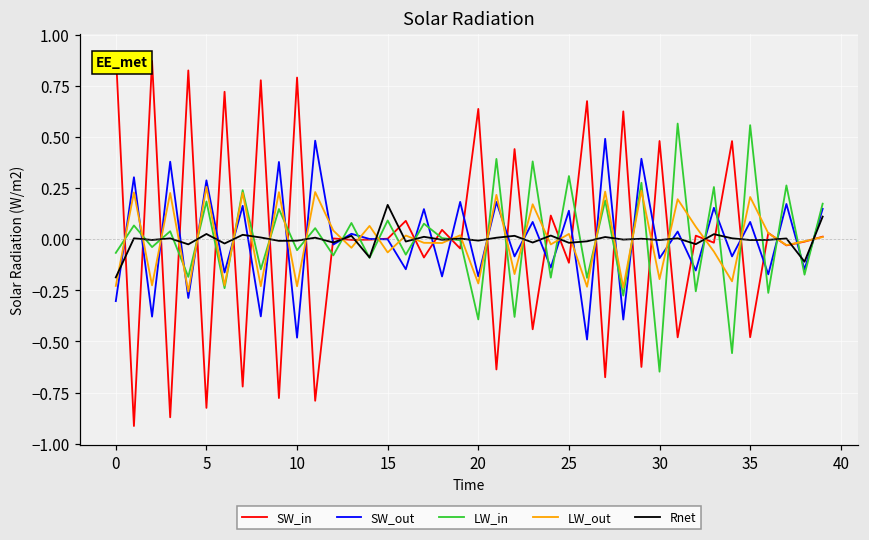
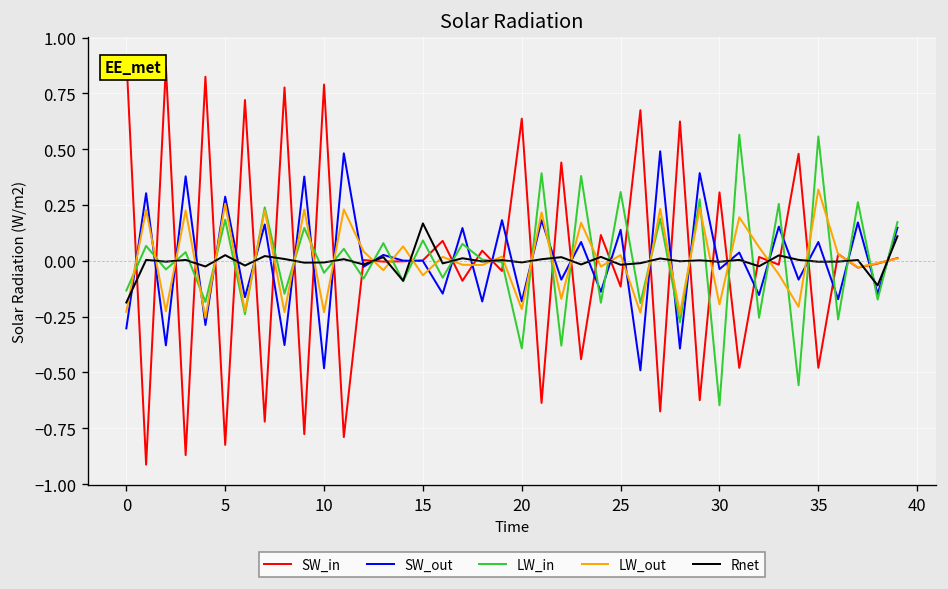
  {
    "SW_in": {
      "5": -0.82,
      "10": 0.79,
      "20": 0.64,
      "25": -0.12,
-     "30": 0.48,
+     "30": 0.31,
      "35": -0.48
    },
    "SW_out": {
      "0": -0.30,
      "5": 0.29,
      "10": -0.48,
      "20": -0.18,
      "25": 0.14,
-     "30": -0.09,
+     "30": -0.04,
      "35": 0.08
    },
    "LW_in": {
-     "0": -0.07,
+     "0": -0.13,
      "5": 0.18,
      "10": -0.05,
      "15": 0.09,
      "20": -0.39,
      "25": 0.31,
      "30": -0.65,
      "35": 0.56
    },
    "LW_out": {
      "0": -0.23,
      "5": 0.26,
      "10": -0.23,
      "15": -0.06,
      "20": -0.22,
      "25": 0.03,
      "30": -0.20,
-     "35": 0.21
+     "35": 0.32
    },
    "Rnet": {
      "0": -0.19,
      "5": 0.03,
      "10": -0.01,
      "15": 0.17,
      "20": -0.01,
      "25": -0.02,
      "30": 0.00,
      "35": 0.00
    }
  }
